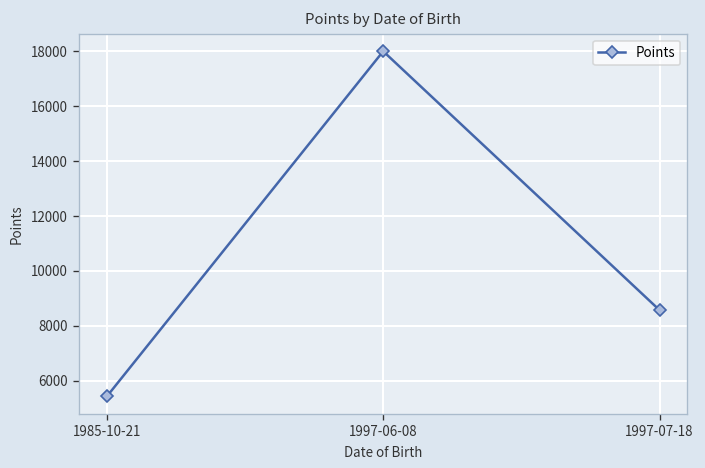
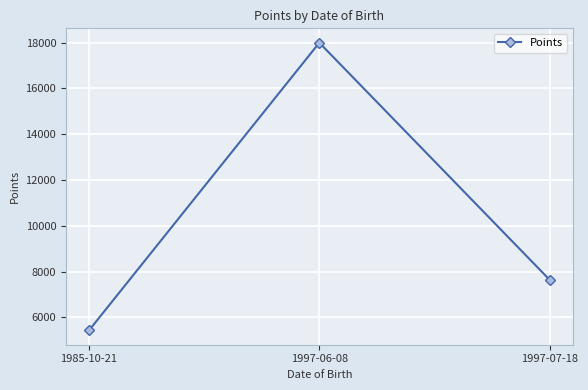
  {
    "1985-10-21": 5400,
    "1997-06-08": 18000,
-   "1997-07-18": 8600
+   "1997-07-18": 7600
  }
